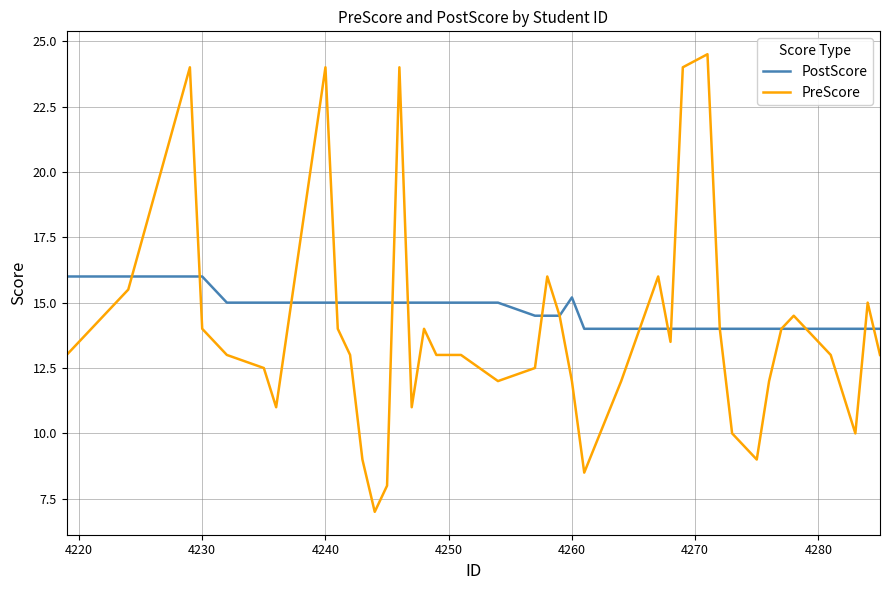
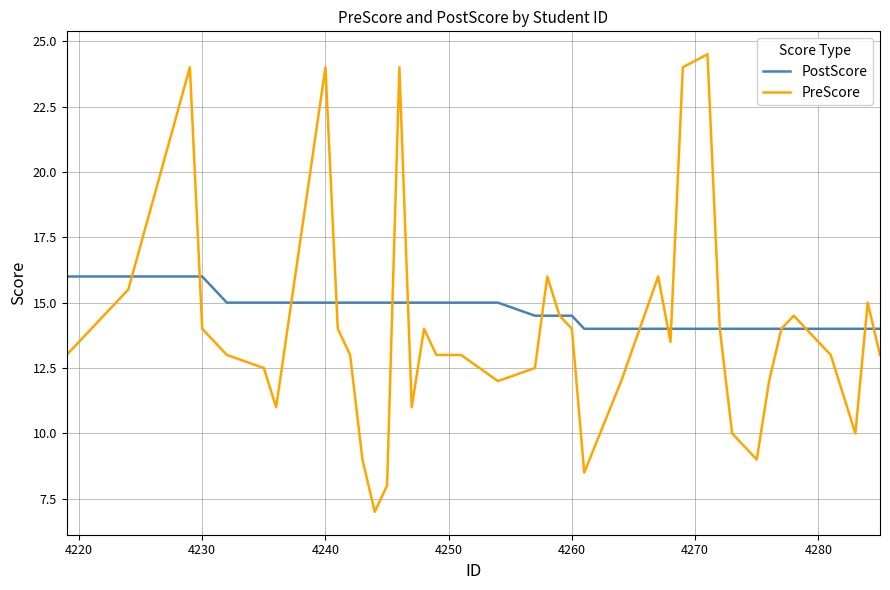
  {
    "PostScore": {
      "4230": 16.0,
      "4240": 15.0,
-     "4260": 15.2
+     "4260": 14.5
    },
    "PreScore": {
      "4230": 14,
      "4240": 24,
-     "4260": 12
+     "4260": 14
    }
  }
